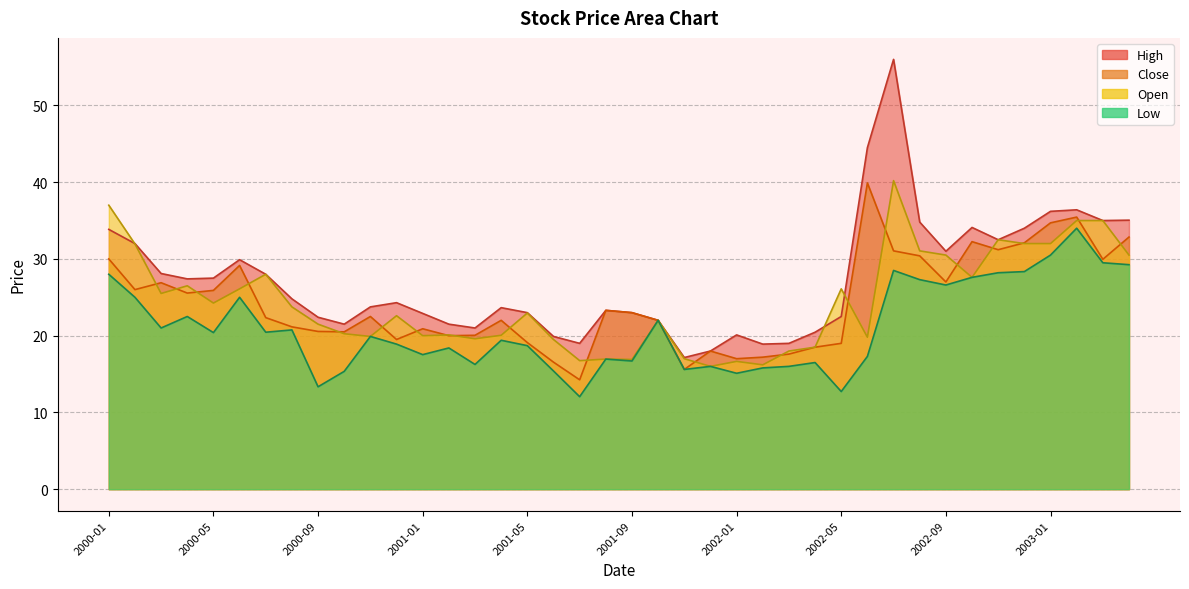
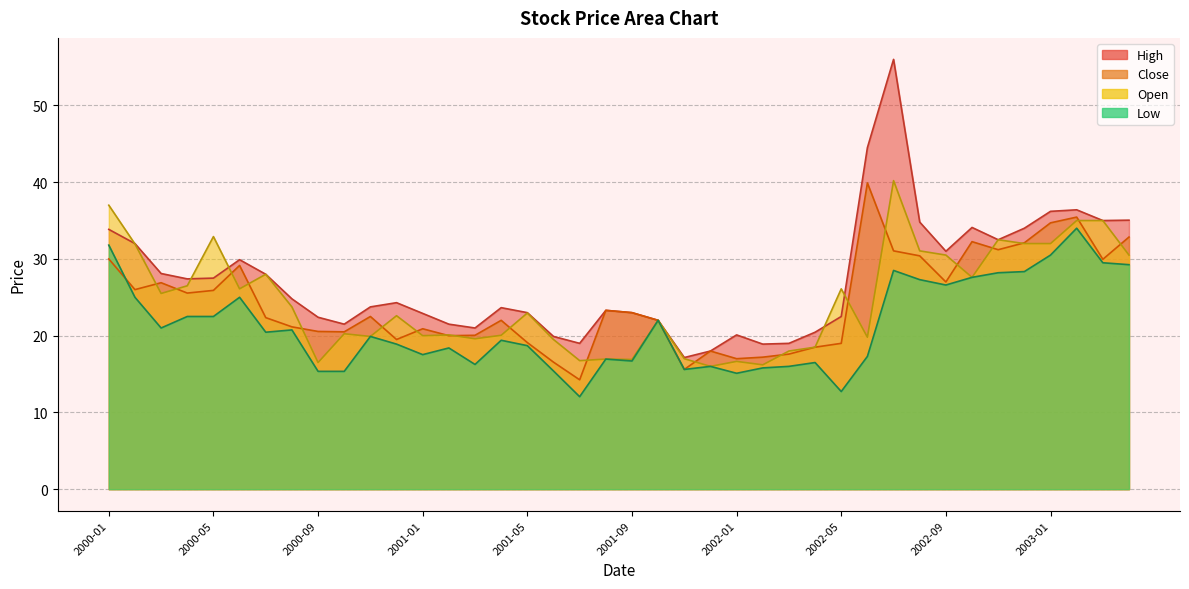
  {
    "Open": {
      "2000-01": 37,
-     "2000-05": 24,
-     "2000-09": 22,
+     "2000-05": 33,
+     "2000-09": 17,
      "2001-01": 20,
      "2002-01": 17,
      "2002-05": 26,
      "2002-09": 31,
      "2003-01": 32
    },
    "Low": {
-     "2000-01": 28,
-     "2000-05": 20,
-     "2000-09": 13,
+     "2000-01": 32,
+     "2000-05": 23,
+     "2000-09": 15,
      "2001-01": 18,
      "2001-05": 19,
      "2002-01": 15,
      "2002-05": 13,
      "2002-09": 27,
      "2003-01": 31
    }
  }
